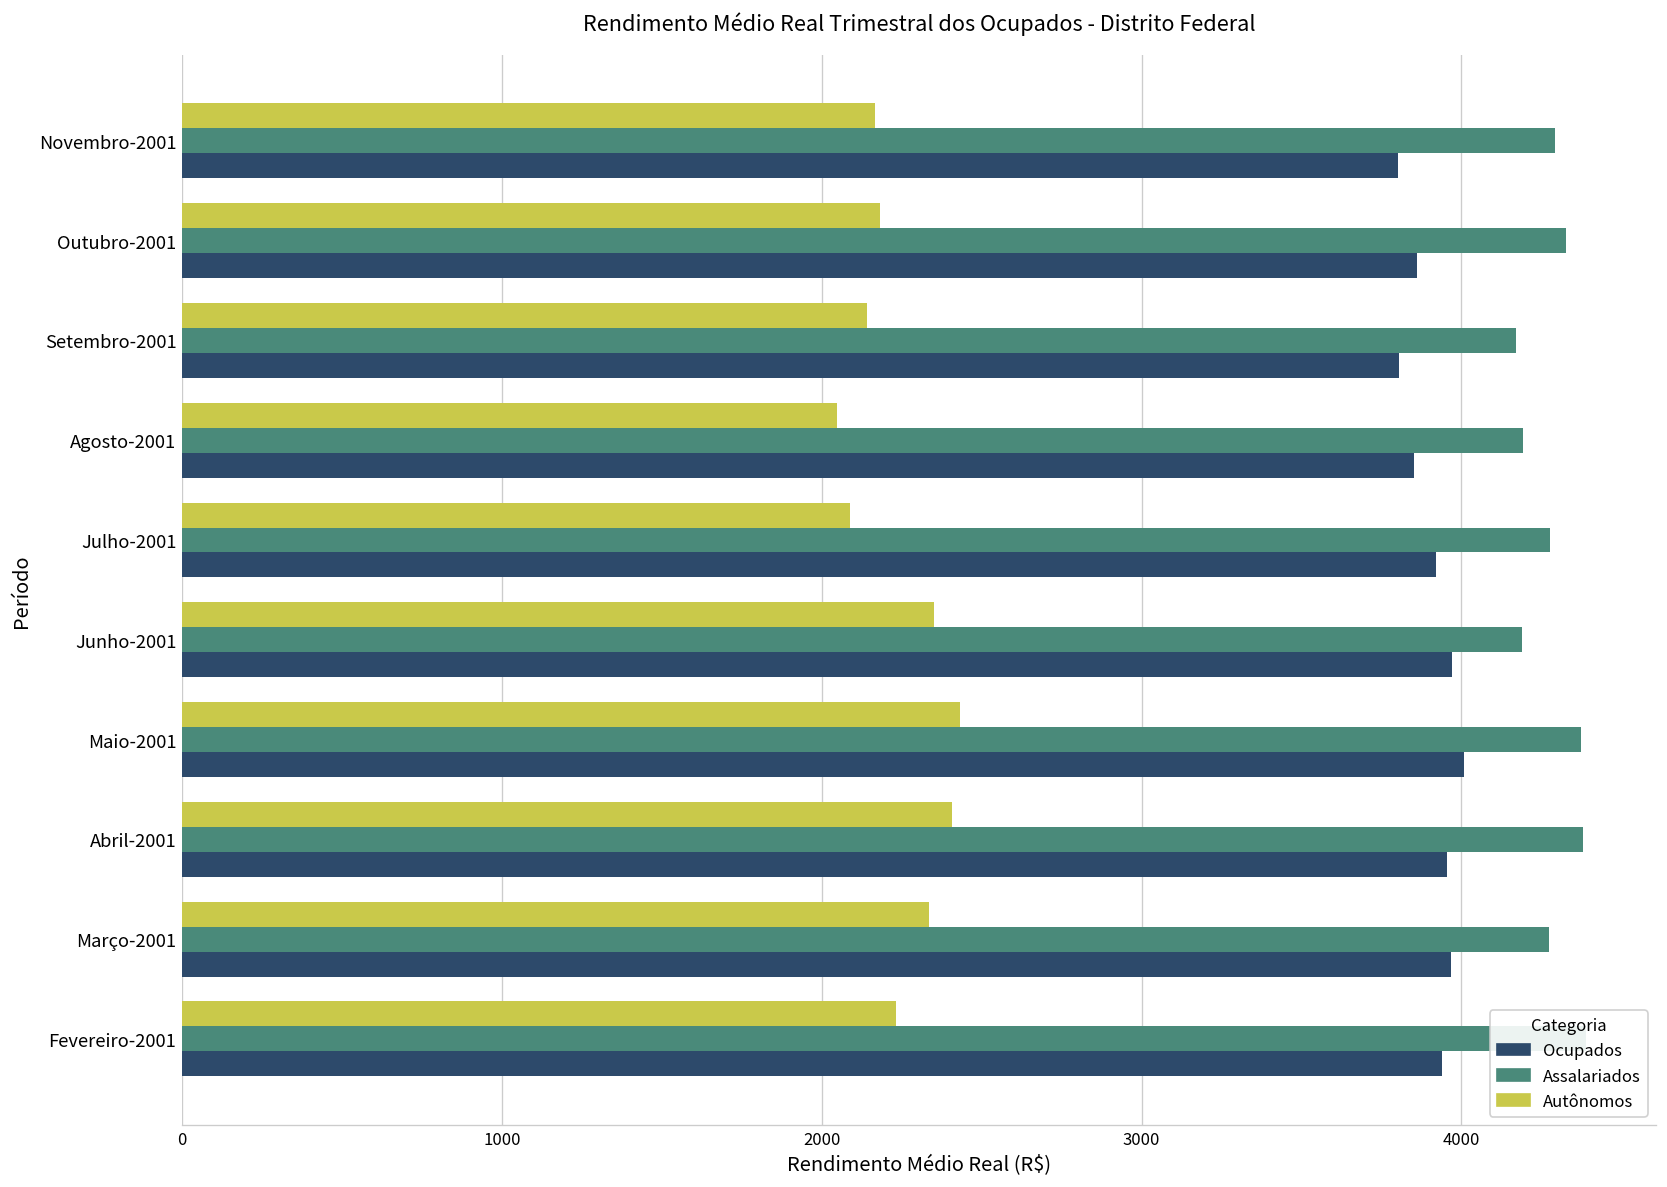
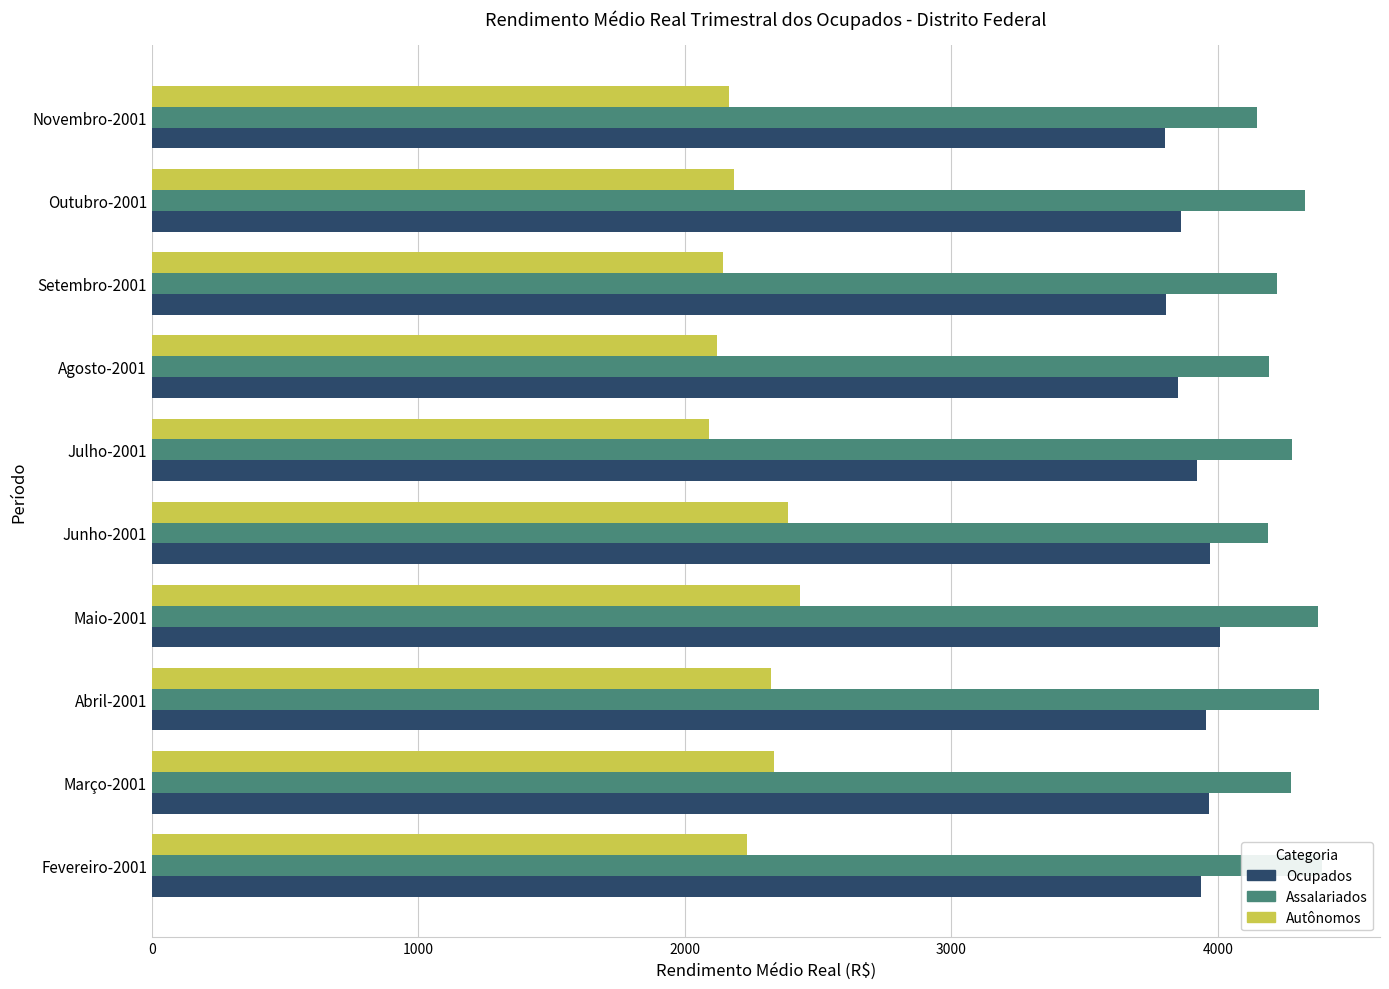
  {
    "Ocupados": {
      "Novembro-2001": 3800,
      "Outubro-2001": 3860,
      "Setembro-2001": 3810,
      "Agosto-2001": 3850,
      "Julho-2001": 3920,
      "Junho-2001": 3970,
      "Maio-2001": 4010,
      "Abril-2001": 3950,
      "Março-2001": 3970,
      "Fevereiro-2001": 3940
    },
    "Assalariados": {
-     "Novembro-2001": 4290,
+     "Novembro-2001": 4150,
      "Outubro-2001": 4330,
-     "Setembro-2001": 4170,
+     "Setembro-2001": 4220,
      "Agosto-2001": 4190,
      "Julho-2001": 4280,
      "Junho-2001": 4190,
      "Maio-2001": 4380,
      "Abril-2001": 4380,
      "Março-2001": 4270
    },
    "Autônomos": {
      "Novembro-2001": 2170,
      "Outubro-2001": 2180,
      "Setembro-2001": 2140,
-     "Agosto-2001": 2050,
+     "Agosto-2001": 2120,
      "Julho-2001": 2090,
-     "Junho-2001": 2350,
+     "Junho-2001": 2390,
      "Maio-2001": 2430,
-     "Abril-2001": 2410,
+     "Abril-2001": 2320,
      "Março-2001": 2330,
      "Fevereiro-2001": 2230
    }
  }
